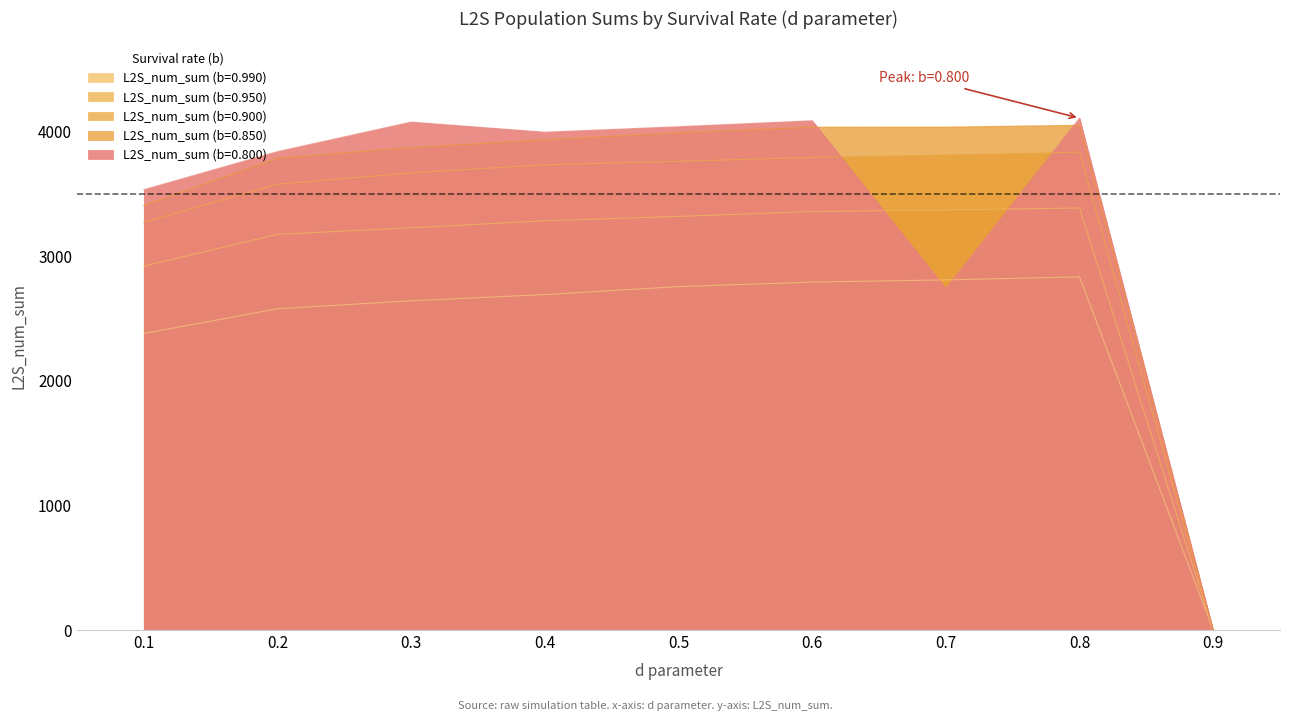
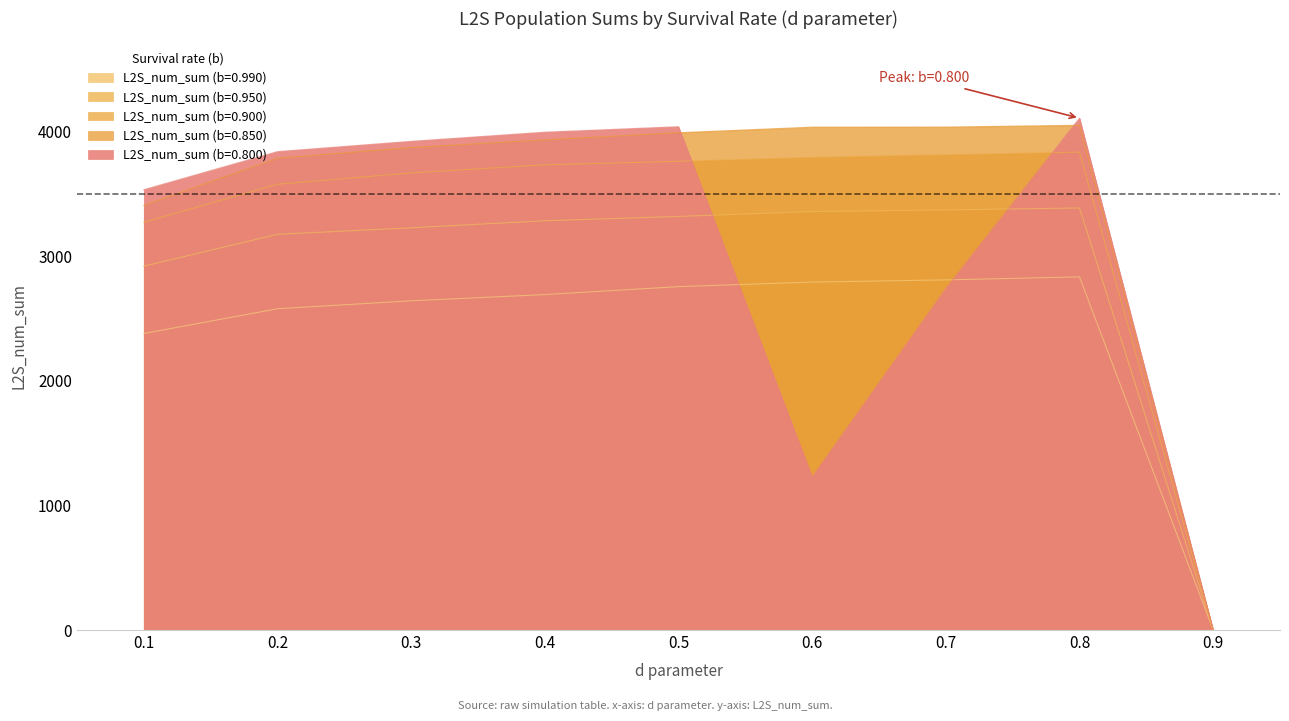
  {
    "L2S_num_sum (b=0.800)": {
      "0.1": 3530,
      "0.2": 3840,
-     "0.3": 4070,
+     "0.3": 3920,
      "0.4": 3990,
      "0.5": 4040,
-     "0.6": 4090,
+     "0.6": 1230,
      "0.7": 2740
    }
  }
